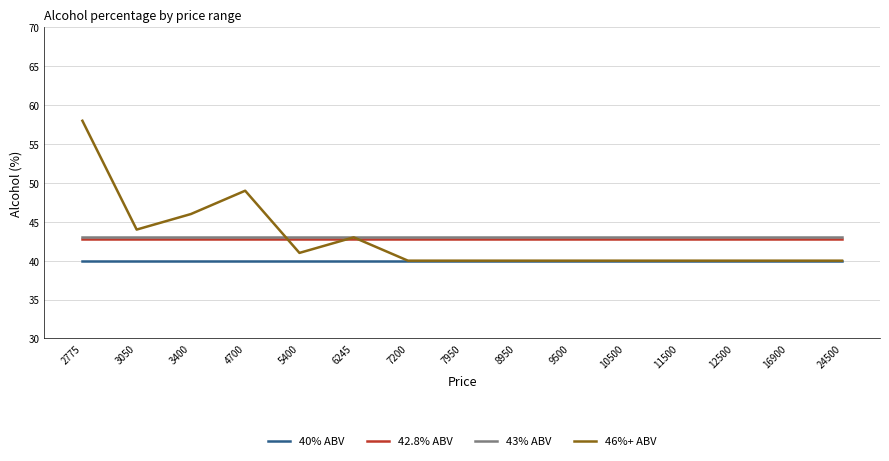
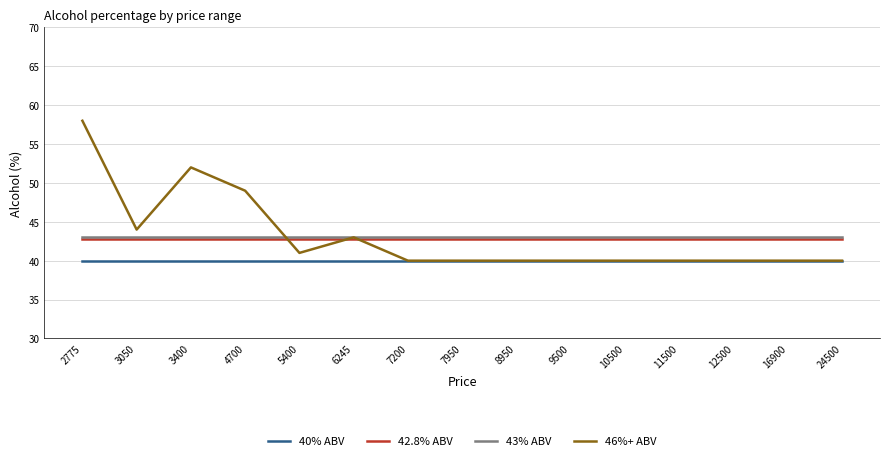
  {
    "40% ABV": {
      "2775": 40,
      "3050": 40,
      "3400": 40,
      "4700": 40,
      "5400": 40,
      "6245": 40
    },
    "46%+ ABV": {
      "2775": 58,
      "3050": 44,
-     "3400": 46,
+     "3400": 52,
      "4700": 49,
      "5400": 41
    }
  }
